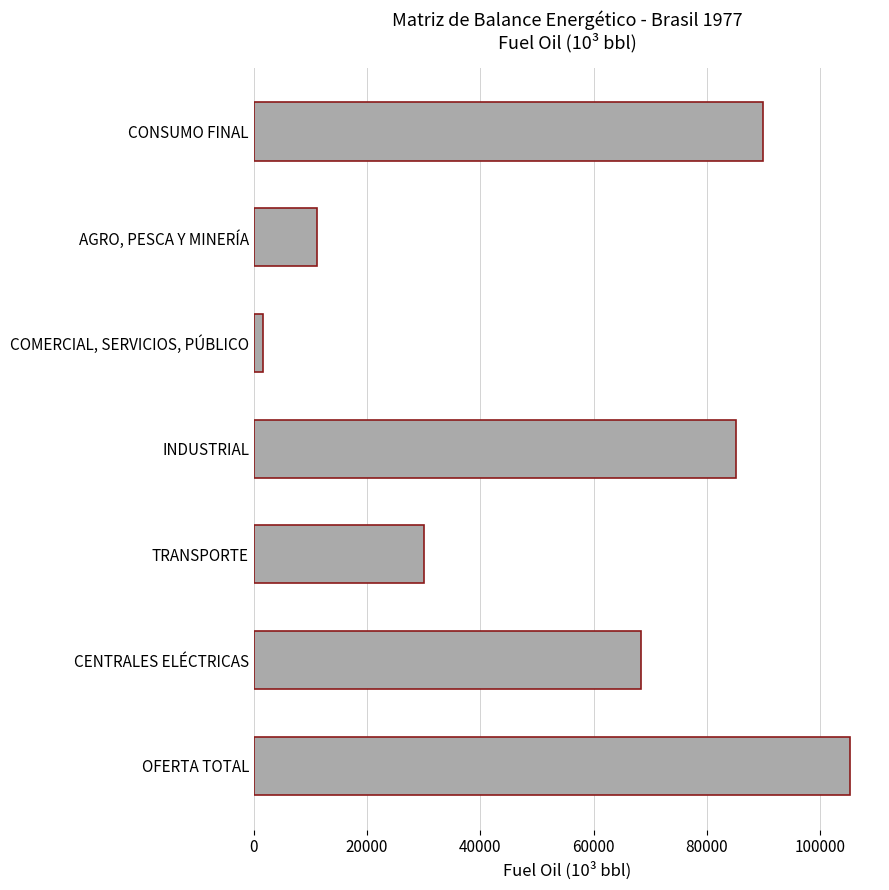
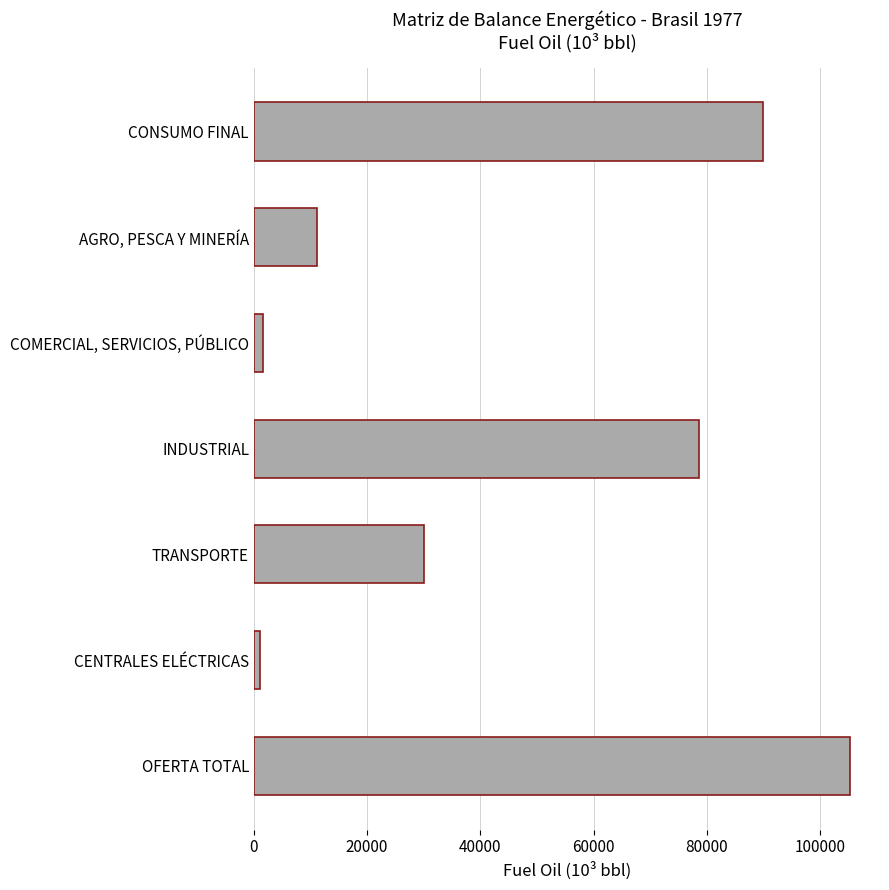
  {
    "CONSUMO FINAL": 90000,
    "AGRO, PESCA Y MINERÍA": 11000,
    "COMERCIAL, SERVICIOS, PÚBLICO": 2000,
-   "INDUSTRIAL": 85000,
+   "INDUSTRIAL": 79000,
    "TRANSPORTE": 30000,
-   "CENTRALES ELÉCTRICAS": 68000,
+   "CENTRALES ELÉCTRICAS": 1000,
    "OFERTA TOTAL": 105000
  }
